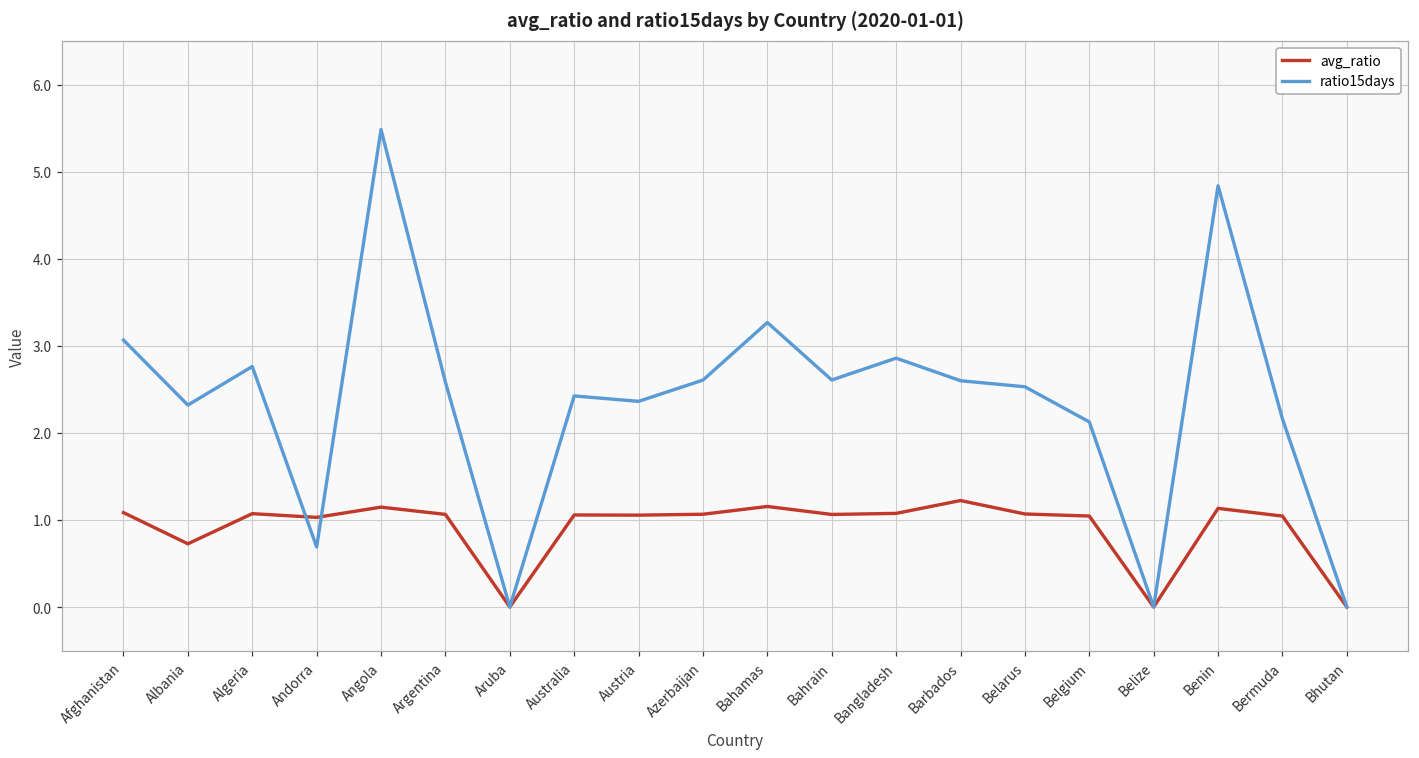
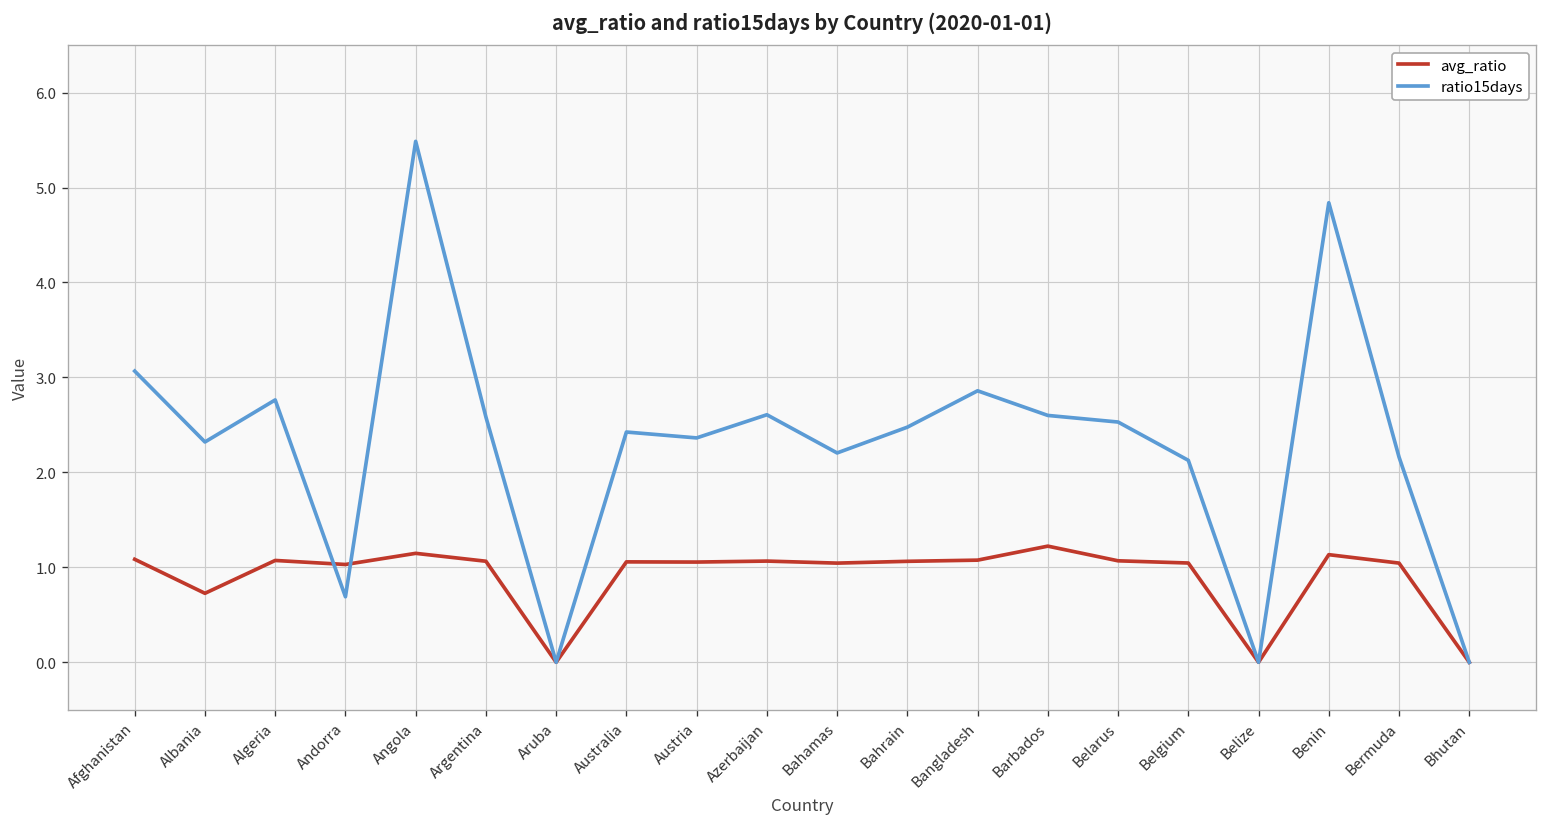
  {
    "avg_ratio": {
      "Afghanistan": 1.1,
      "Albania": 0.7,
      "Algeria": 1.1,
      "Andorra": 1.0,
      "Angola": 1.1,
      "Argentina": 1.1,
      "Australia": 1.1,
      "Austria": 1.1,
      "Azerbaijan": 1.1,
-     "Bahamas": 1.2,
+     "Bahamas": 1.0,
      "Bahrain": 1.1,
      "Bangladesh": 1.1,
      "Barbados": 1.2,
      "Belarus": 1.1,
      "Belgium": 1.0,
      "Benin": 1.1,
      "Bermuda": 1.0
    },
    "ratio15days": {
      "Afghanistan": 3.1,
      "Albania": 2.3,
      "Algeria": 2.8,
      "Andorra": 0.7,
      "Angola": 5.5,
      "Argentina": 2.6,
      "Australia": 2.4,
      "Austria": 2.4,
      "Azerbaijan": 2.6,
-     "Bahamas": 3.3,
-     "Bahrain": 2.6,
+     "Bahamas": 2.2,
+     "Bahrain": 2.5,
      "Bangladesh": 2.9,
      "Barbados": 2.6,
      "Belarus": 2.5,
      "Belgium": 2.1,
      "Benin": 4.8,
      "Bermuda": 2.2
    }
  }
